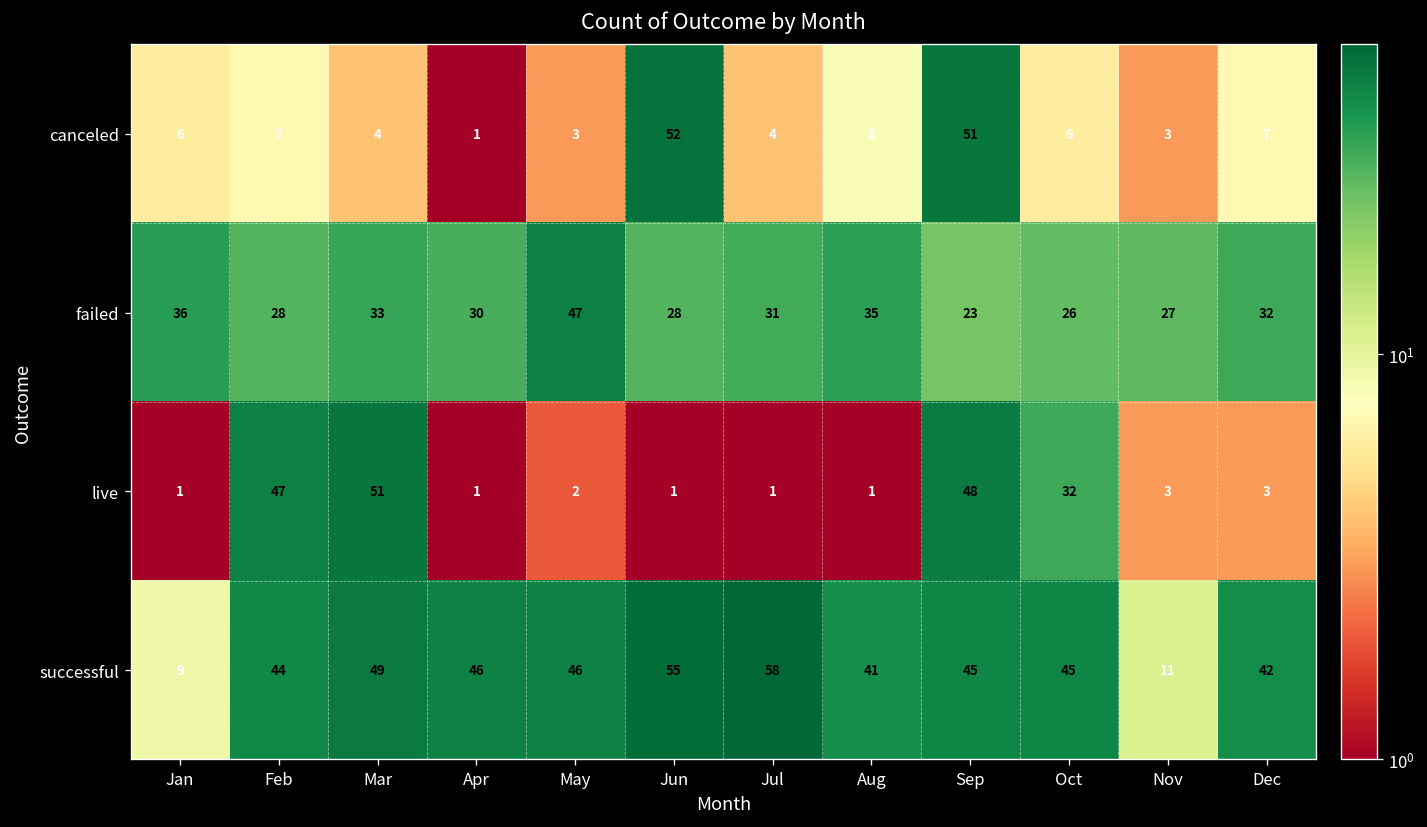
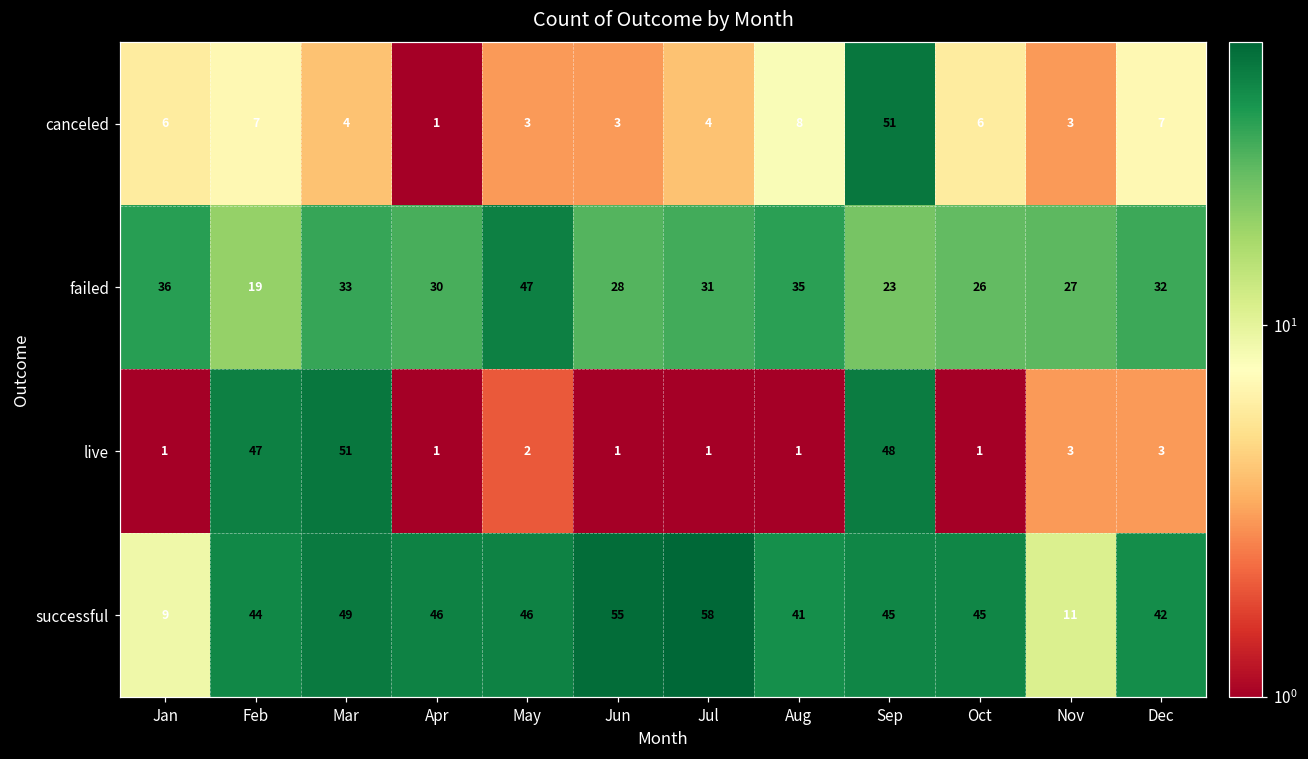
  {
    "canceled": {
      "Jan": 6,
      "Feb": 7,
      "Mar": 4,
      "Apr": 1,
      "May": 3,
-     "Jun": 52,
+     "Jun": 3,
      "Jul": 4,
      "Aug": 8,
      "Sep": 51,
      "Oct": 6,
      "Nov": 3,
      "Dec": 7
    },
    "failed": {
      "Jan": 36,
-     "Feb": 28,
+     "Feb": 19,
      "Mar": 33,
      "Apr": 30,
      "May": 47,
      "Jun": 28,
      "Jul": 31,
      "Aug": 35,
      "Sep": 23,
      "Oct": 26,
      "Nov": 27,
      "Dec": 32
    },
    "live": {
      "Jan": 1,
      "Feb": 47,
      "Mar": 51,
      "Apr": 1,
      "May": 2,
      "Jun": 1,
      "Jul": 1,
      "Aug": 1,
      "Sep": 48,
-     "Oct": 32,
+     "Oct": 1,
      "Nov": 3,
      "Dec": 3
    },
    "successful": {
      "Jan": 9,
      "Feb": 44,
      "Mar": 49,
      "Apr": 46,
      "May": 46,
      "Jun": 55,
      "Jul": 58,
      "Aug": 41,
      "Sep": 45,
      "Oct": 45,
      "Nov": 11,
      "Dec": 42
    }
  }
